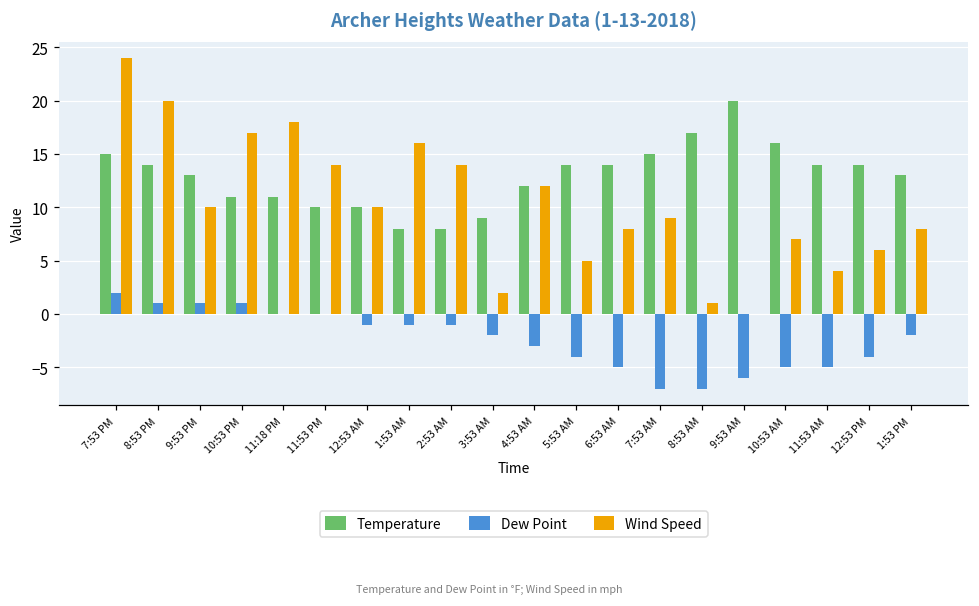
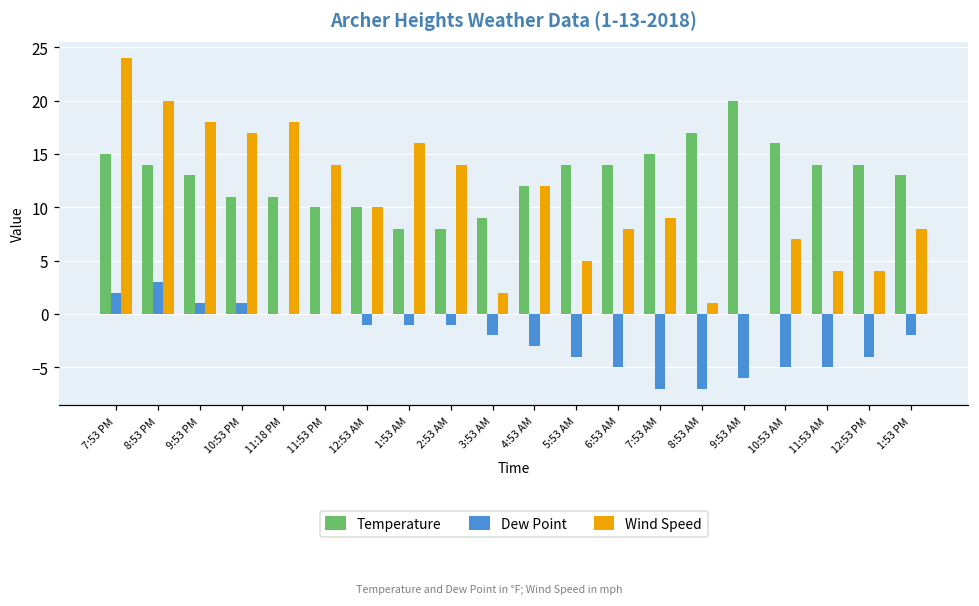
  {
    "Temperature": {
      "7:53 PM": 15,
      "8:53 PM": 14,
      "9:53 PM": 13,
      "10:53 PM": 11,
      "11:18 PM": 11,
      "11:53 PM": 10,
      "12:53 AM": 10,
      "1:53 AM": 8,
      "2:53 AM": 8,
      "3:53 AM": 9,
      "4:53 AM": 12,
      "5:53 AM": 14,
      "6:53 AM": 14,
      "7:53 AM": 15,
      "8:53 AM": 17,
      "9:53 AM": 20,
      "10:53 AM": 16,
      "11:53 AM": 14,
      "12:53 PM": 14,
      "1:53 PM": 13
    },
    "Dew Point": {
      "7:53 PM": 2,
-     "8:53 PM": 1,
+     "8:53 PM": 3,
      "9:53 PM": 1,
      "10:53 PM": 1,
      "11:18 PM": 0,
      "11:53 PM": 0,
      "12:53 AM": -1,
      "1:53 AM": -1,
      "2:53 AM": -1,
      "3:53 AM": -2,
      "4:53 AM": -3,
      "5:53 AM": -4,
      "6:53 AM": -5,
      "7:53 AM": -7,
      "8:53 AM": -7,
      "9:53 AM": -6,
      "10:53 AM": -5,
      "11:53 AM": -5,
      "12:53 PM": -4,
      "1:53 PM": -2
    },
    "Wind Speed": {
      "7:53 PM": 24,
      "8:53 PM": 20,
-     "9:53 PM": 10,
+     "9:53 PM": 18,
      "10:53 PM": 17,
      "11:18 PM": 18,
      "11:53 PM": 14,
      "12:53 AM": 10,
      "1:53 AM": 16,
      "2:53 AM": 14,
      "3:53 AM": 2,
      "4:53 AM": 12,
      "5:53 AM": 5,
      "6:53 AM": 8,
      "7:53 AM": 9,
      "8:53 AM": 1,
      "9:53 AM": 0,
      "10:53 AM": 7,
      "11:53 AM": 4,
-     "12:53 PM": 6,
+     "12:53 PM": 4,
      "1:53 PM": 8
    }
  }
